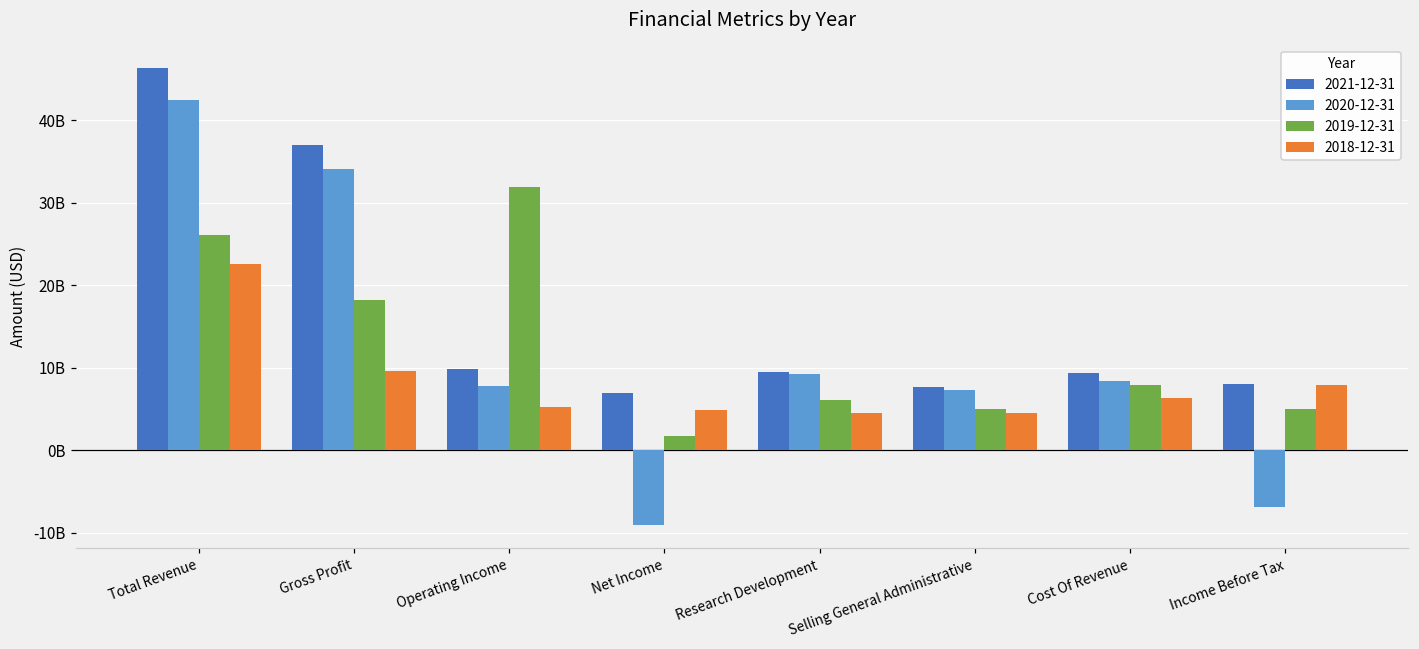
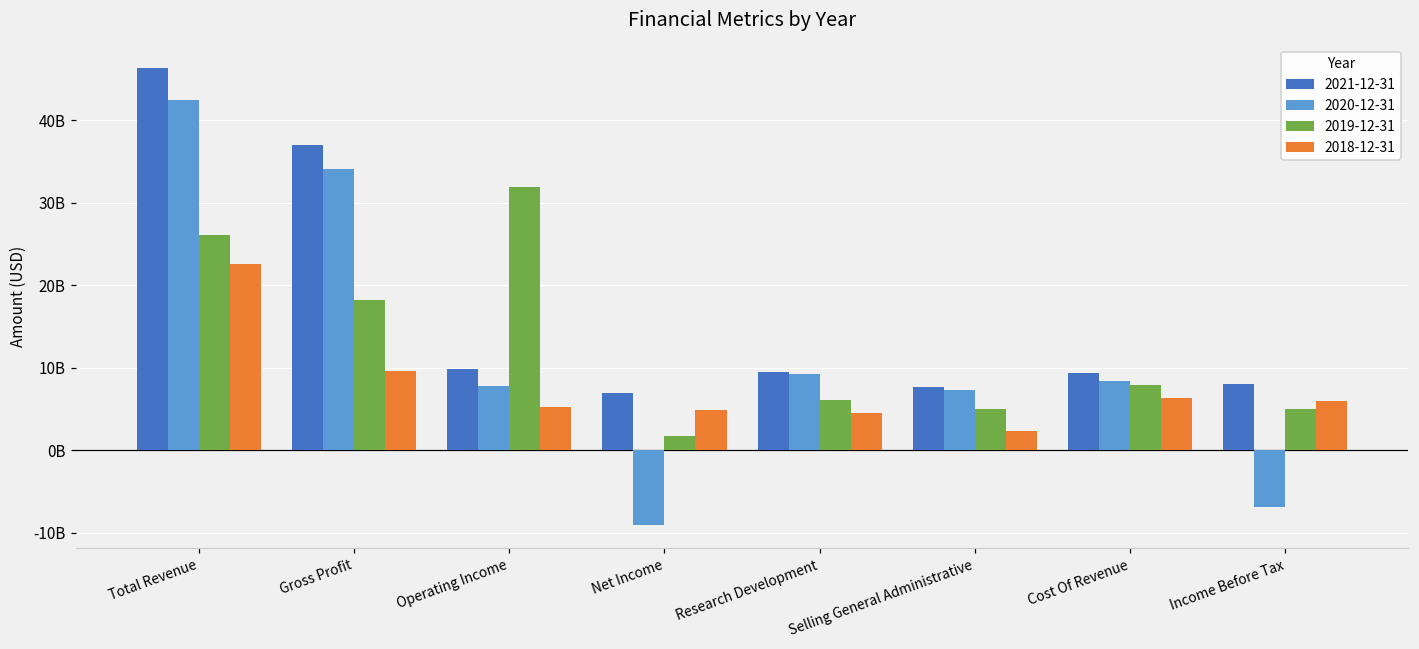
  {
    "2019-12-31": {
      "Total Revenue": 26000000000,
      "Gross Profit": 18000000000,
      "Operating Income": 32000000000,
      "Net Income": 2000000000,
      "Research Development": 6000000000,
      "Selling General Administrative": 5000000000,
      "Cost Of Revenue": 8000000000,
      "Income Before Tax": 5000000000
    },
    "2018-12-31": {
      "Total Revenue": 23000000000,
      "Gross Profit": 10000000000,
      "Operating Income": 5000000000,
      "Net Income": 5000000000,
      "Research Development": 5000000000,
-     "Selling General Administrative": 5000000000,
+     "Selling General Administrative": 2000000000,
      "Cost Of Revenue": 6000000000,
-     "Income Before Tax": 8000000000
+     "Income Before Tax": 6000000000
    }
  }
